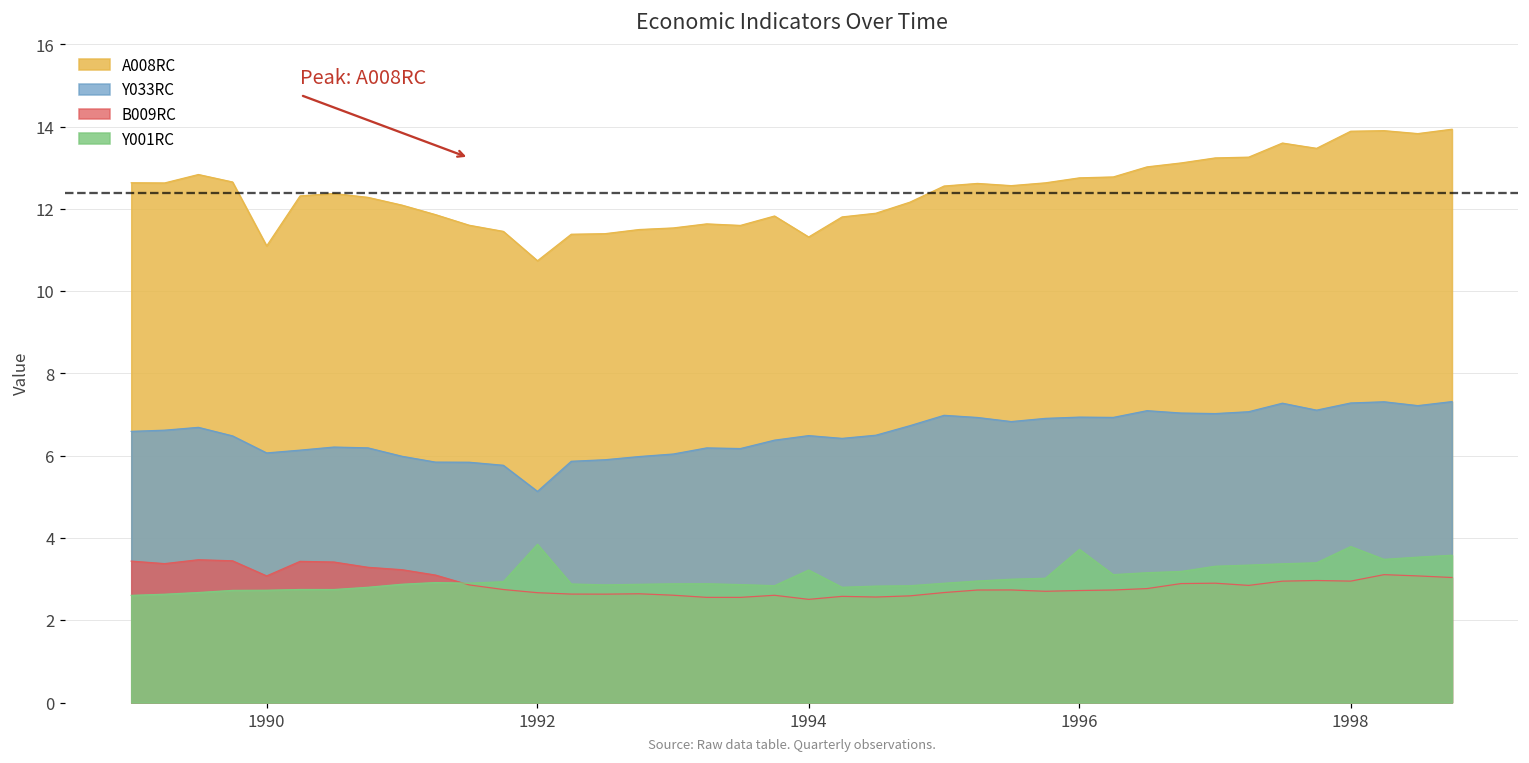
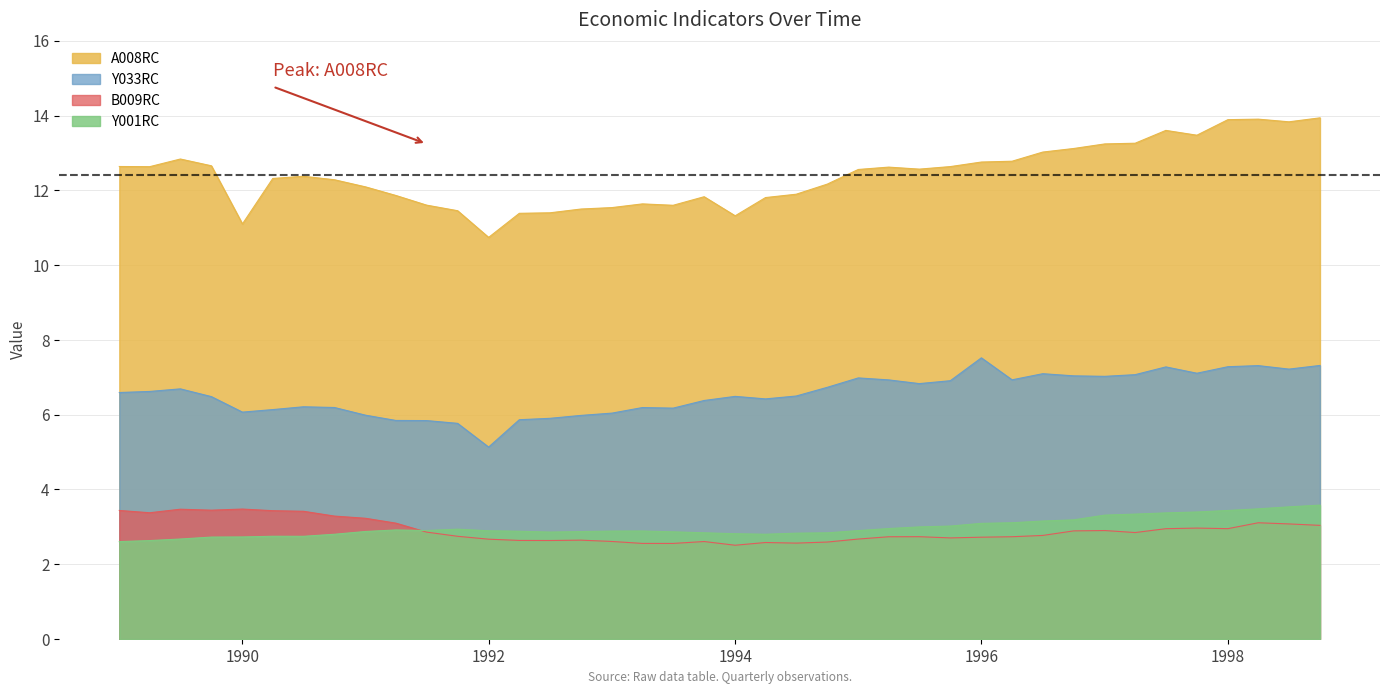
  {
    "A008RC": {
      "1990": 11.1,
      "1992": 10.7,
      "1994": 11.3,
      "1996": 12.8,
      "1998": 13.9
    },
    "Y033RC": {
      "1990": 6.1,
      "1992": 5.1,
      "1994": 6.5,
-     "1996": 6.9,
+     "1996": 7.5,
      "1998": 7.3
    },
    "B009RC": {
-     "1990": 3.1,
+     "1990": 3.5,
      "1992": 2.7,
      "1994": 2.5,
      "1996": 2.7,
      "1998": 3.0
    },
    "Y001RC": {
      "1990": 2.7,
-     "1992": 3.8,
-     "1994": 3.2,
-     "1996": 3.7,
-     "1998": 3.8
+     "1992": 2.9,
+     "1994": 2.8,
+     "1996": 3.1,
+     "1998": 3.4
    }
  }
